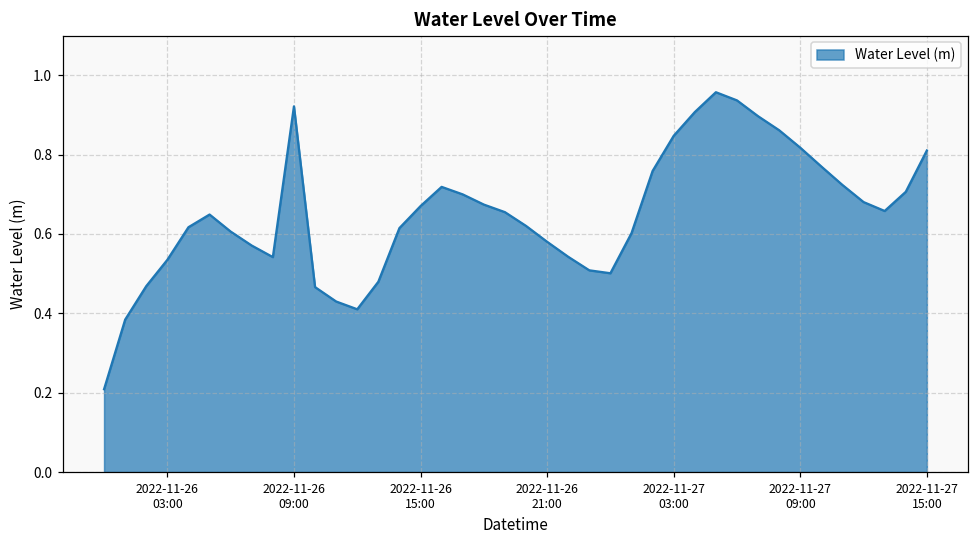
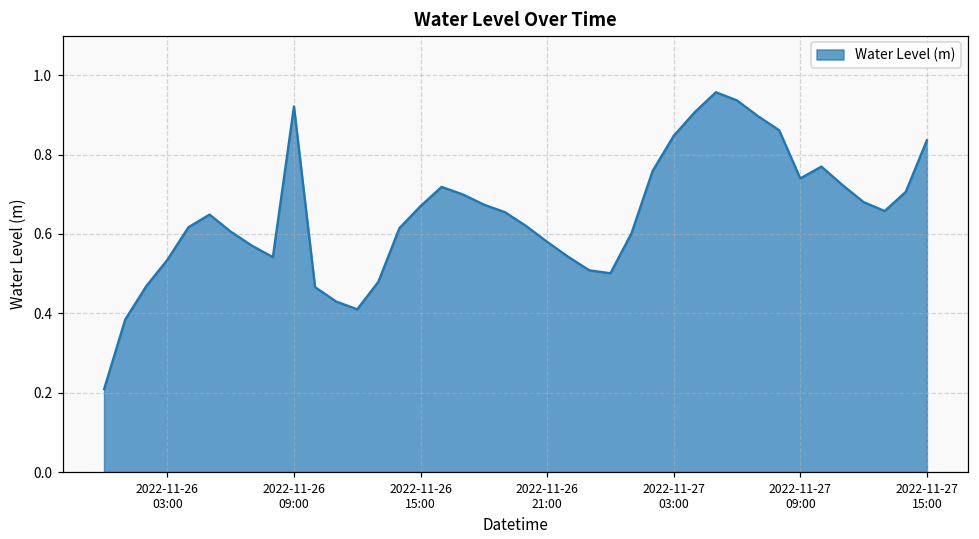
  {
    "2022-11-26 03:00": 0.53,
    "2022-11-26 09:00": 0.92,
    "2022-11-26 15:00": 0.67,
    "2022-11-26 21:00": 0.58,
    "2022-11-27 03:00": 0.85,
-   "2022-11-27 09:00": 0.82,
-   "2022-11-27 15:00": 0.81
+   "2022-11-27 09:00": 0.74,
+   "2022-11-27 15:00": 0.84
  }
